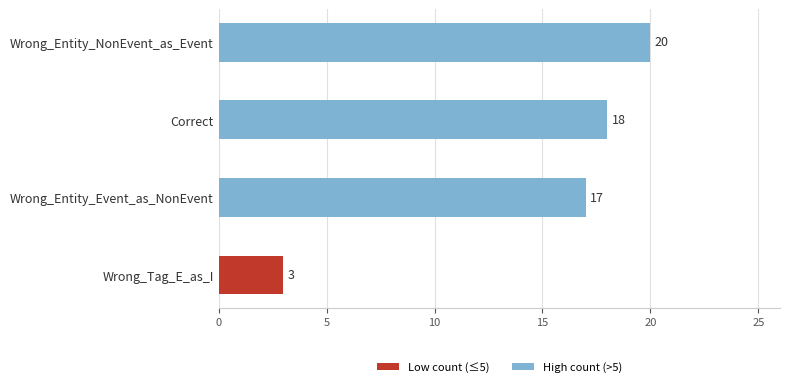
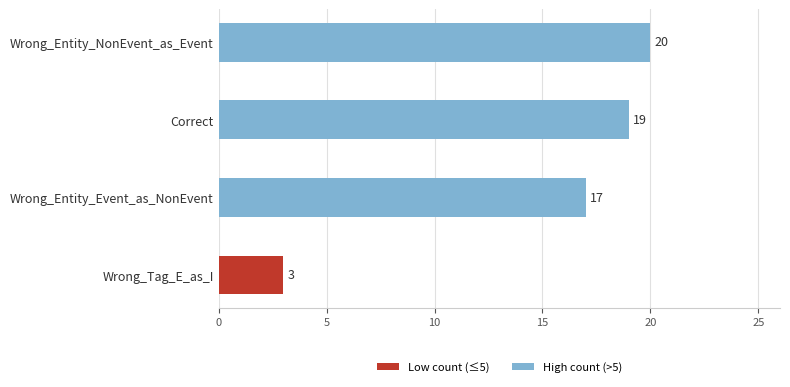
  {
    "Wrong_Entity_NonEvent_as_Event": 20,
-   "Correct": 18,
+   "Correct": 19,
    "Wrong_Entity_Event_as_NonEvent": 17,
    "Wrong_Tag_E_as_I": 3
  }
